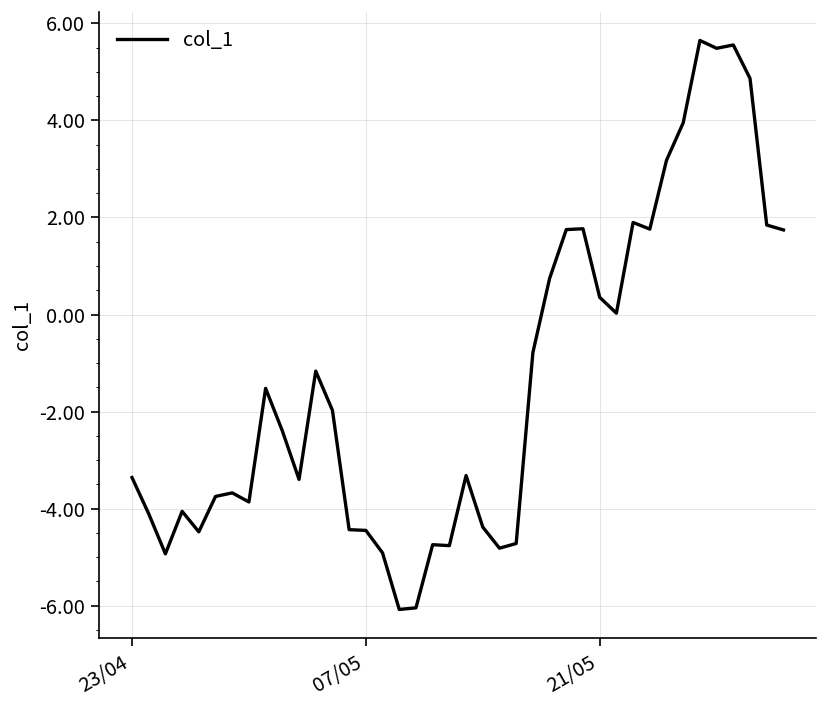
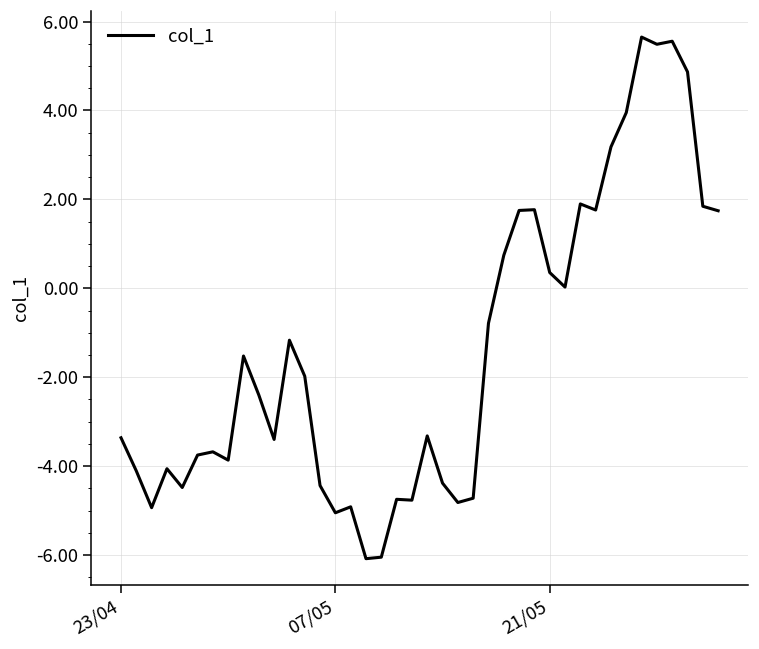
  {
    "23/04": -3.4,
-   "07/05": -4.5,
+   "07/05": -5.0,
    "21/05": 0.4
  }
